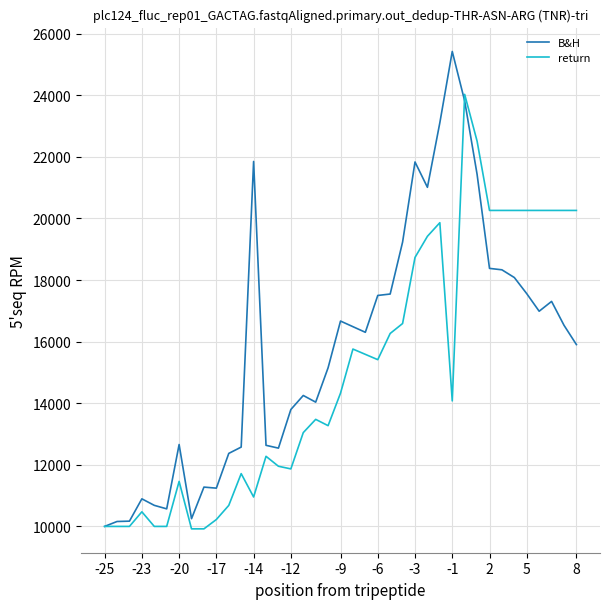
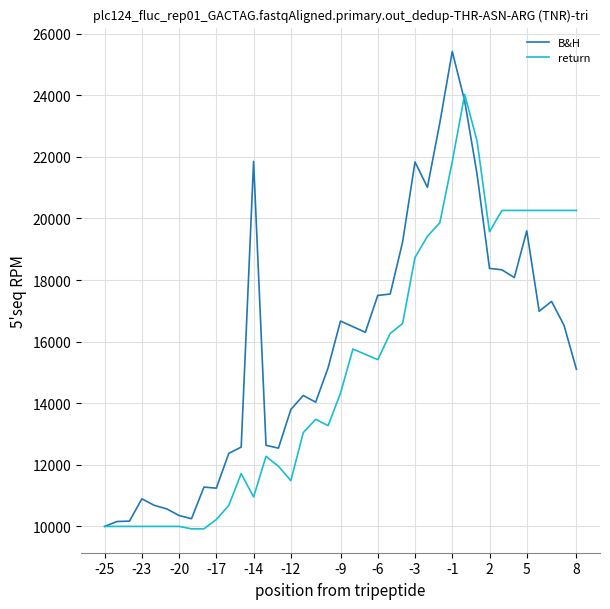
  {
    "B&H": {
      "-23": 10900,
-     "-20": 12700,
+     "-20": 10400,
      "-17": 11200,
      "-14": 21900,
      "-12": 13800,
      "-9": 16700,
      "-6": 17500,
      "-3": 21800,
      "-1": 25400,
      "2": 18400,
-     "5": 17600,
-     "8": 15900
+     "5": 19600,
+     "8": 15100
    },
    "return": {
-     "-23": 10500,
-     "-20": 11500,
+     "-23": 10000,
+     "-20": 10000,
      "-17": 10200,
      "-14": 11000,
-     "-12": 11900,
+     "-12": 11500,
      "-9": 14300,
      "-6": 15400,
      "-3": 18700,
-     "-1": 14100,
-     "2": 20300,
+     "-1": 21800,
+     "2": 19600,
      "5": 20300,
      "8": 20300
    }
  }
